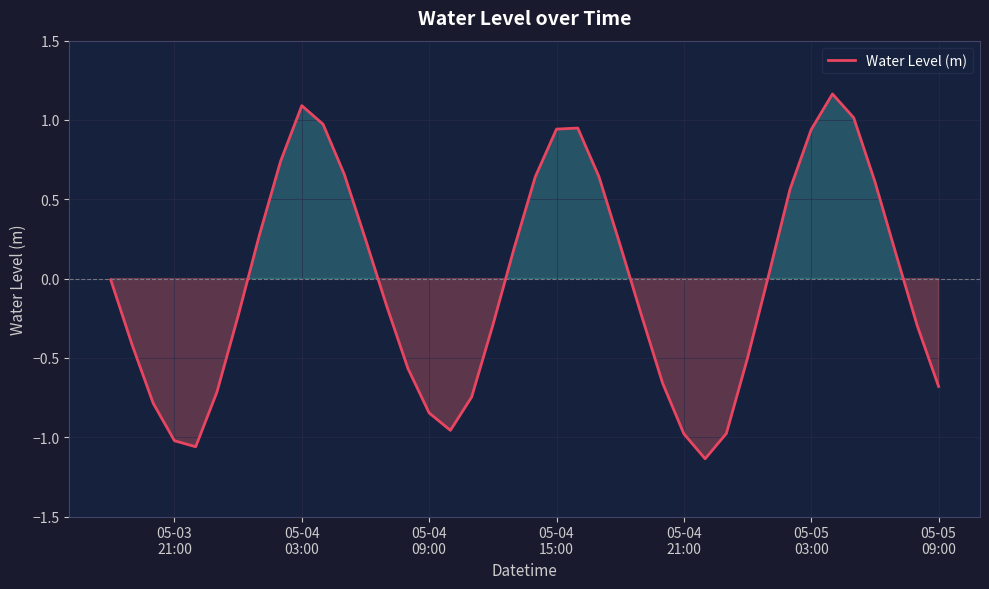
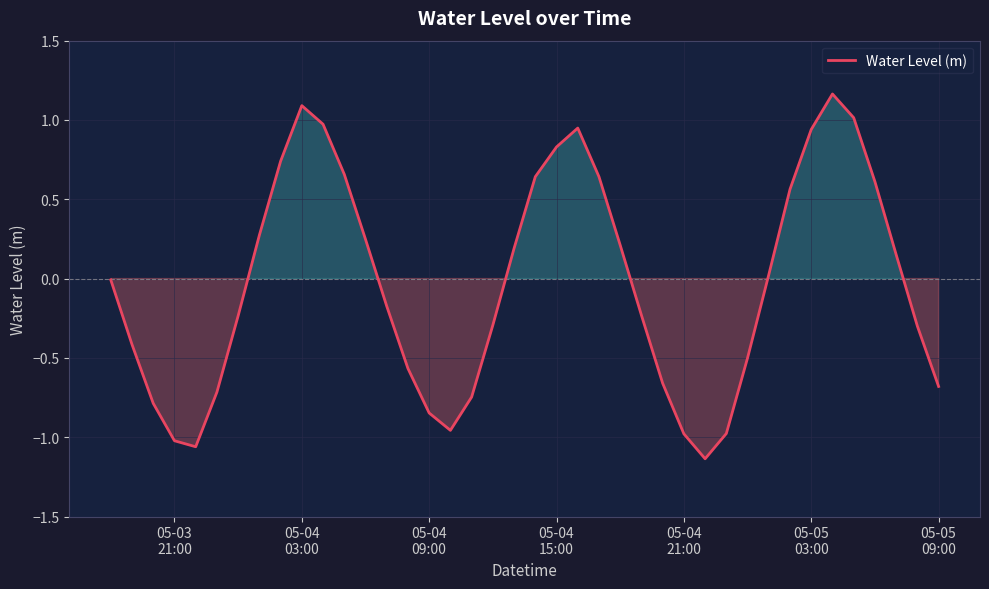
  {
    "05-03 21:00": -1.02,
    "05-04 03:00": 1.09,
    "05-04 09:00": -0.85,
-   "05-04 15:00": 0.94,
+   "05-04 15:00": 0.83,
    "05-04 21:00": -0.98,
    "05-05 03:00": 0.94,
    "05-05 09:00": -0.68
  }
